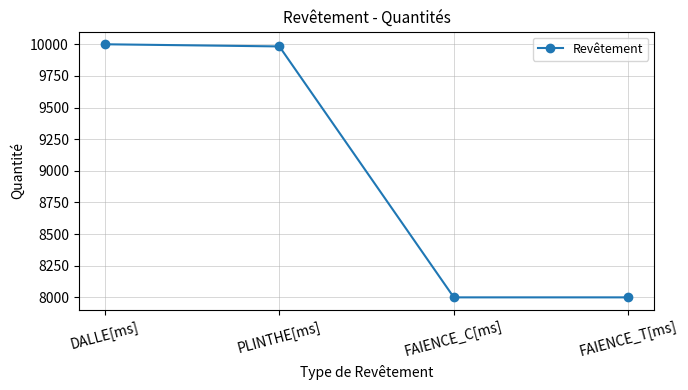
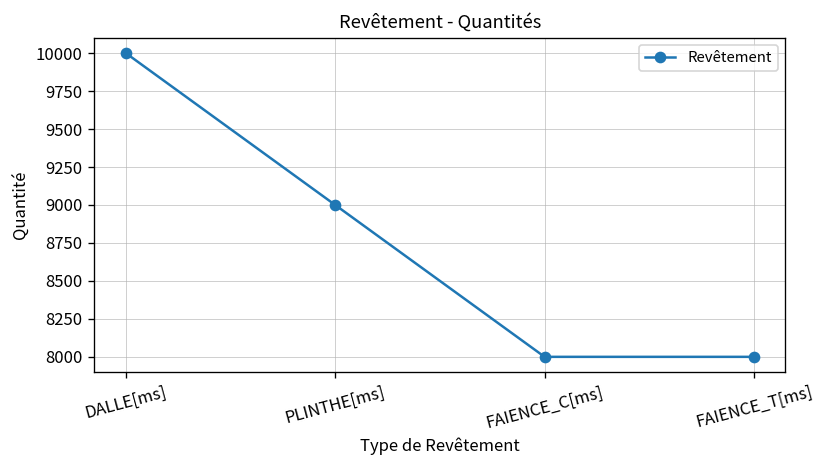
  {
    "DALLE[ms]": 10000,
-   "PLINTHE[ms]": 9980,
+   "PLINTHE[ms]": 9000,
    "FAIENCE_C[ms]": 8000,
    "FAIENCE_T[ms]": 8000
  }
